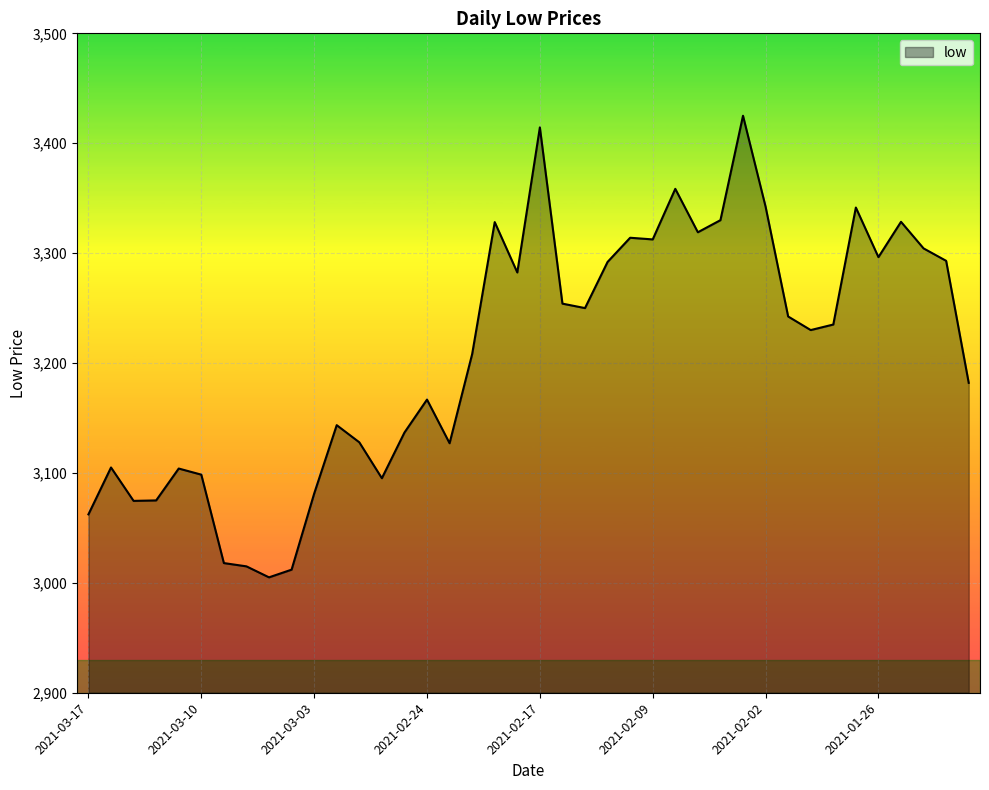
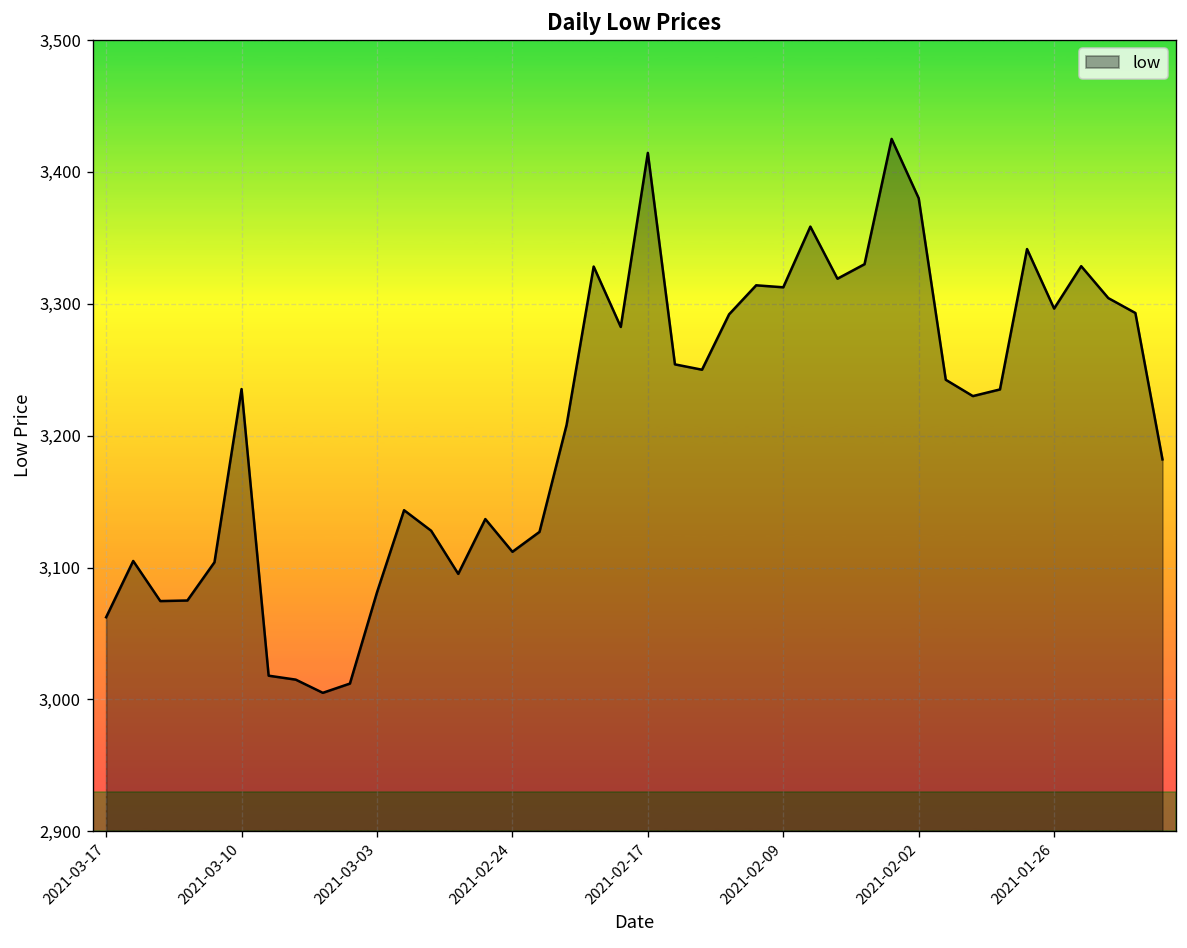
  {
    "2021-03-17": "3,062",
-   "2021-03-10": "3,098",
+   "2021-03-10": "3,235",
    "2021-03-03": "3,081",
-   "2021-02-24": "3,167",
+   "2021-02-24": "3,112",
    "2021-02-17": "3,414",
    "2021-02-09": "3,312",
-   "2021-02-02": "3,342",
+   "2021-02-02": "3,380",
    "2021-01-26": "3,296"
  }
